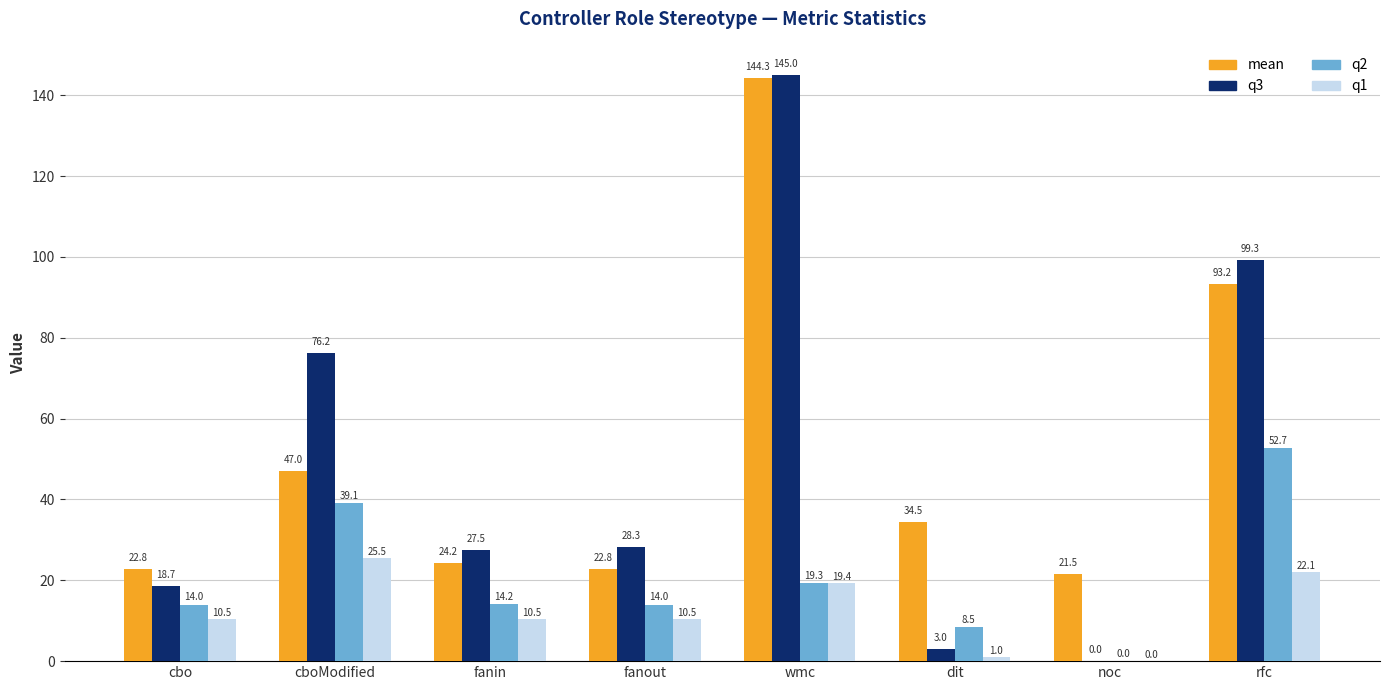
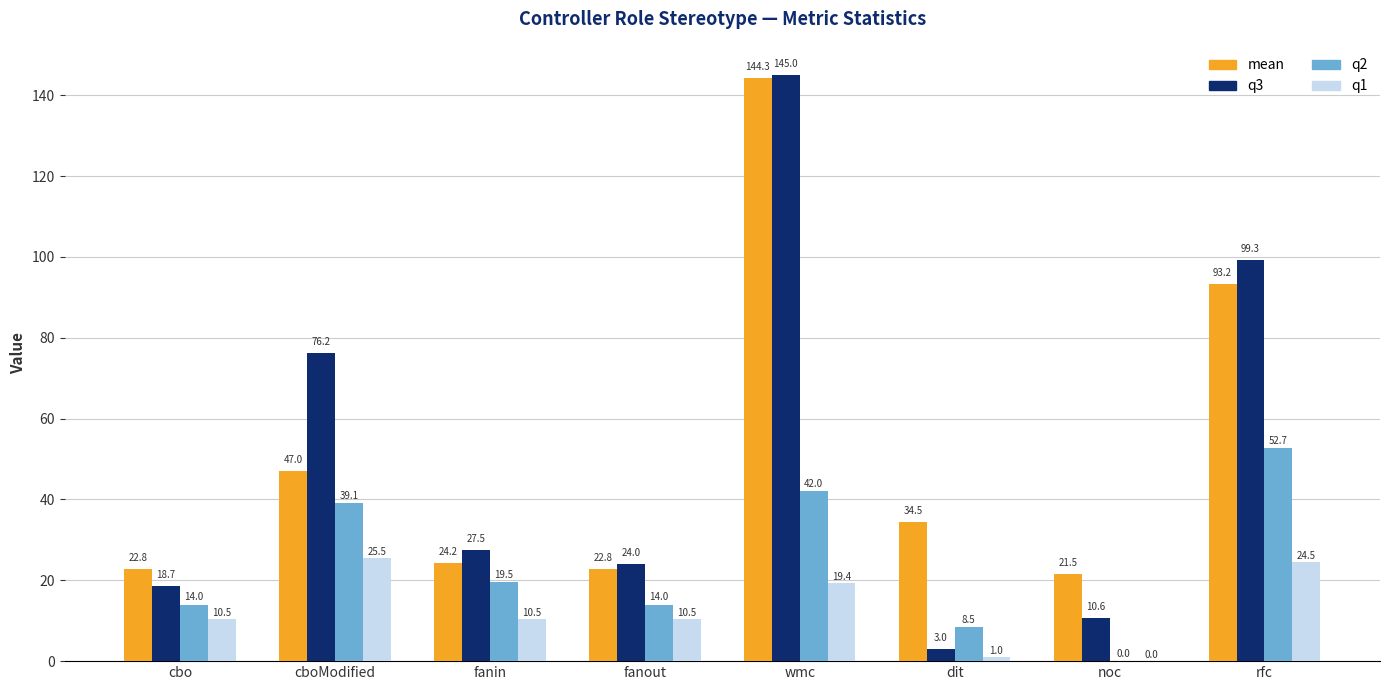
  {
    "mean": {
      "cbo": 22.8,
      "cboModified": 47.0,
      "fanin": 24.2,
      "fanout": 22.8,
      "wmc": 144.3,
      "dit": 34.5,
      "noc": 21.5,
      "rfc": 93.2
    },
    "q3": {
      "cbo": 18.7,
      "cboModified": 76.2,
      "fanin": 27.5,
-     "fanout": 28.3,
+     "fanout": 24.0,
      "wmc": 145.0,
      "dit": 3.0,
-     "noc": 0.0,
+     "noc": 10.6,
      "rfc": 99.3
    },
    "q2": {
      "cbo": 14.0,
      "cboModified": 39.1,
-     "fanin": 14.2,
+     "fanin": 19.5,
      "fanout": 14.0,
-     "wmc": 19.3,
+     "wmc": 42.0,
      "dit": 8.5,
      "noc": 0.0,
      "rfc": 52.7
    },
    "q1": {
      "cbo": 10.5,
      "cboModified": 25.5,
      "fanin": 10.5,
      "fanout": 10.5,
      "wmc": 19.4,
      "dit": 1.0,
      "noc": 0.0,
-     "rfc": 22.1
+     "rfc": 24.5
    }
  }
